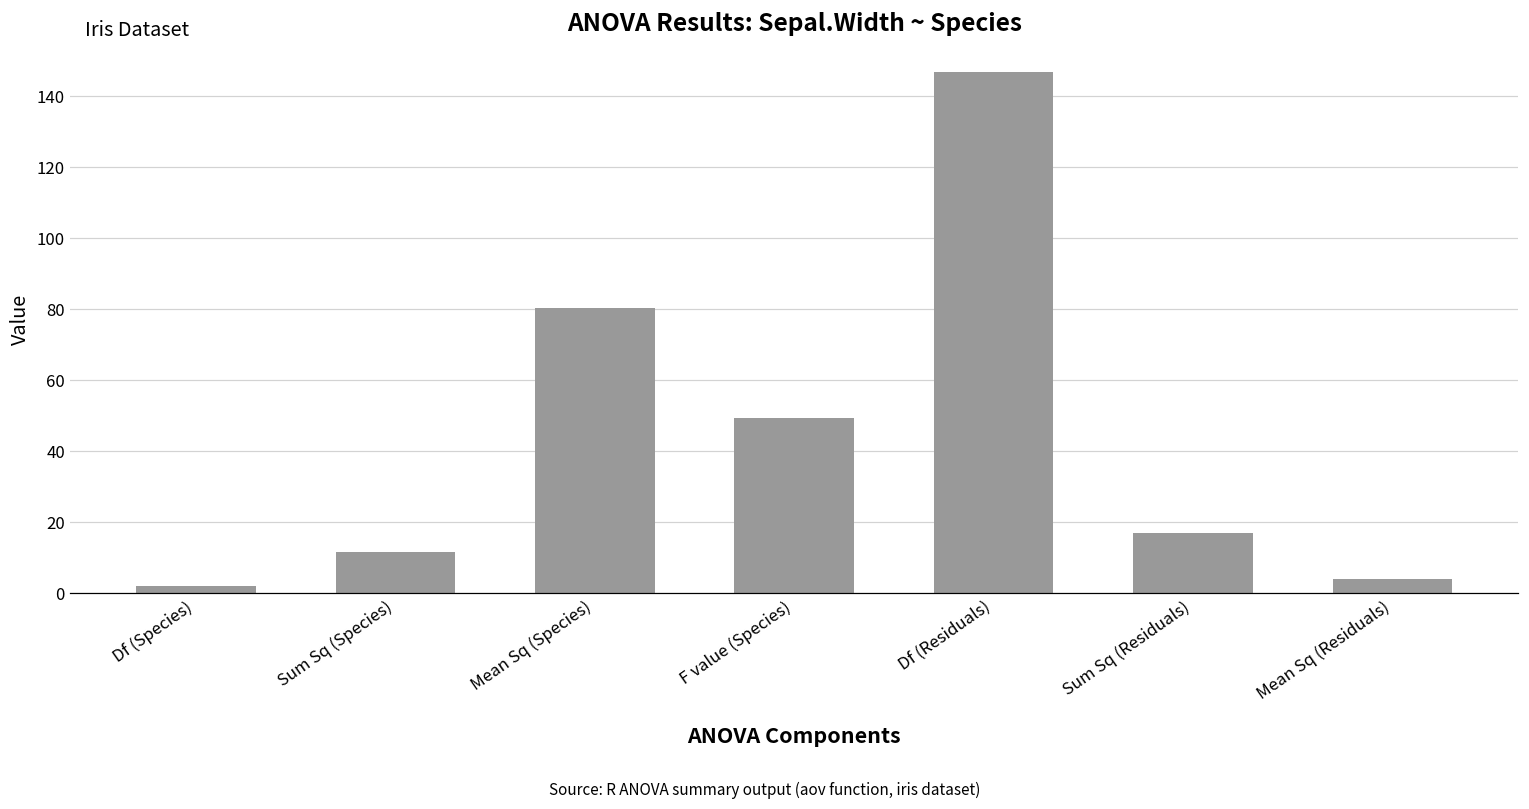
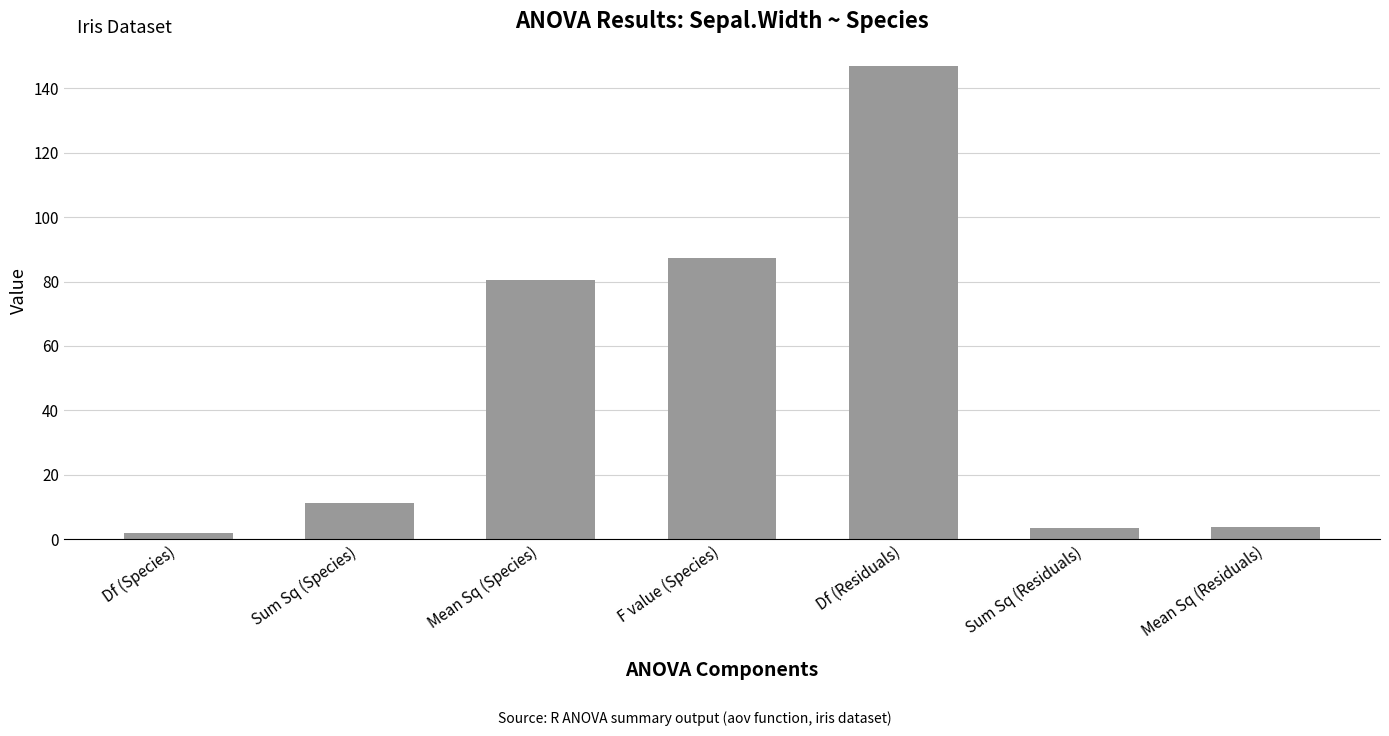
  {
    "Df (Species)": 2,
    "Sum Sq (Species)": 11,
    "Mean Sq (Species)": 80,
-   "F value (Species)": 49,
+   "F value (Species)": 87,
    "Df (Residuals)": 147,
-   "Sum Sq (Residuals)": 17,
+   "Sum Sq (Residuals)": 4,
    "Mean Sq (Residuals)": 4
  }
